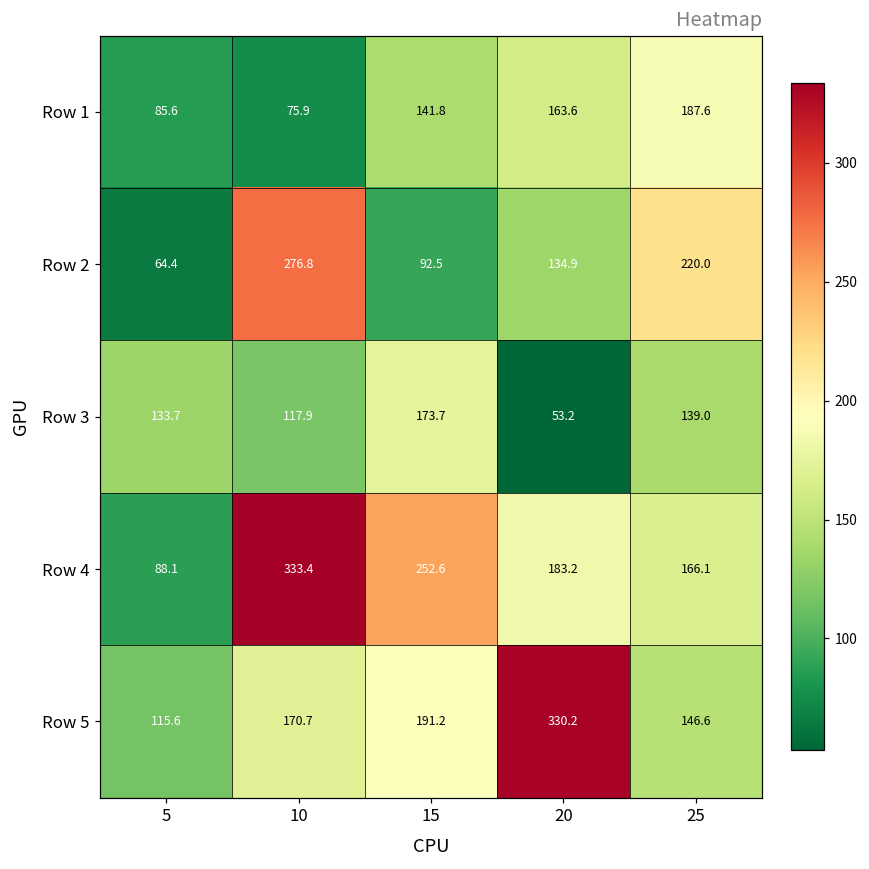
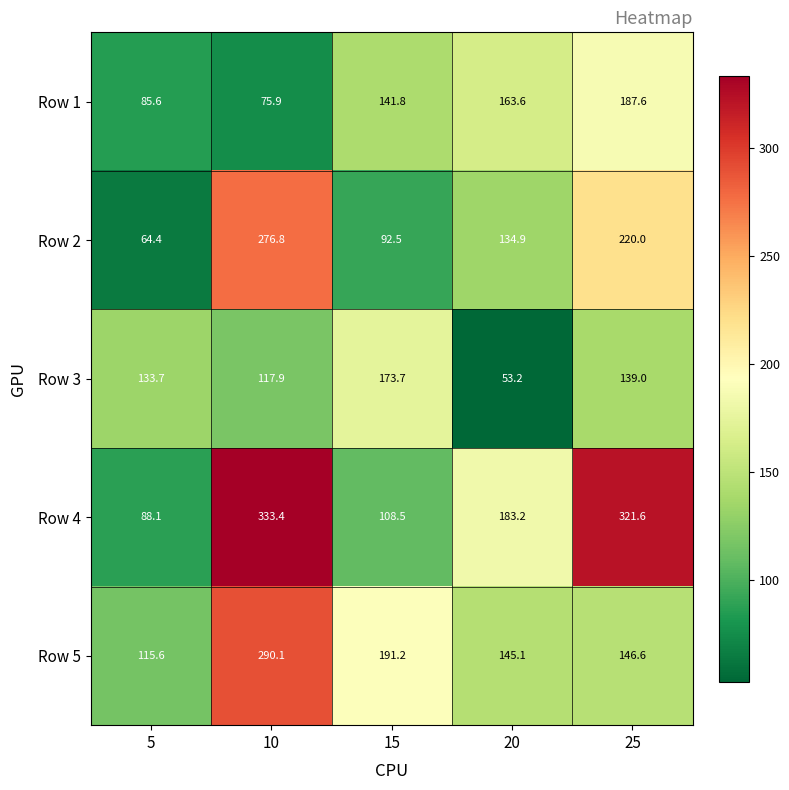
  {
    "Row 1": {
      "5": 85.6,
      "10": 75.9,
      "15": 141.8,
      "20": 163.6,
      "25": 187.6
    },
    "Row 2": {
      "5": 64.4,
      "10": 276.8,
      "15": 92.5,
      "20": 134.9,
      "25": 220.0
    },
    "Row 3": {
      "5": 133.7,
      "10": 117.9,
      "15": 173.7,
      "20": 53.2,
      "25": 139.0
    },
    "Row 4": {
      "5": 88.1,
      "10": 333.4,
-     "15": 252.6,
+     "15": 108.5,
      "20": 183.2,
-     "25": 166.1
+     "25": 321.6
    },
    "Row 5": {
      "5": 115.6,
-     "10": 170.7,
+     "10": 290.1,
      "15": 191.2,
-     "20": 330.2,
+     "20": 145.1,
      "25": 146.6
    }
  }
